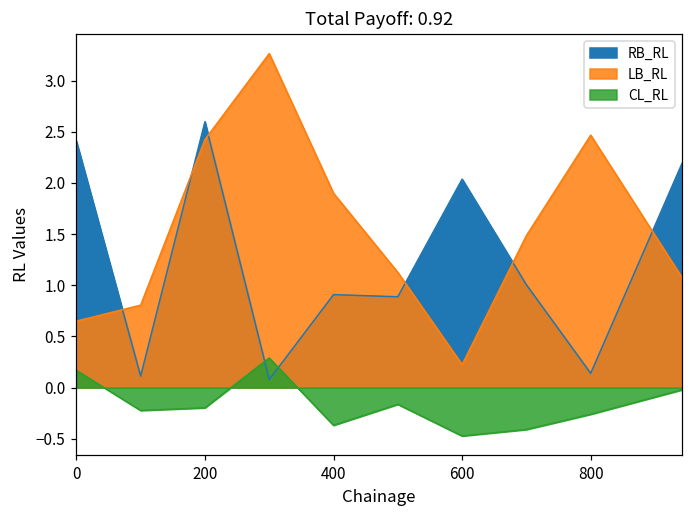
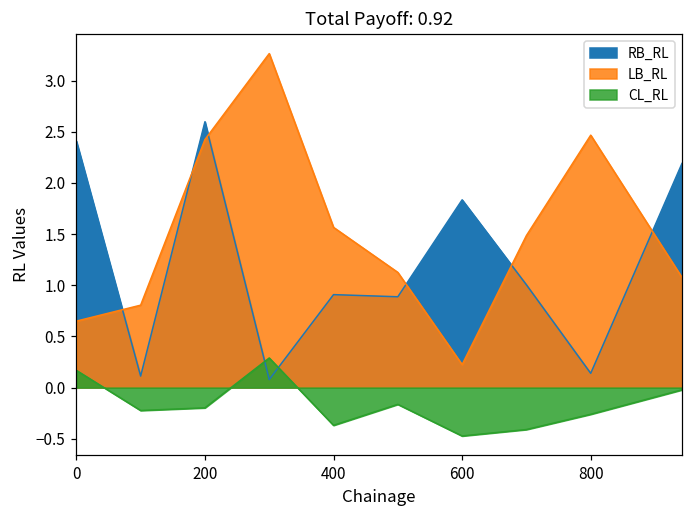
  {
    "RB_RL": {
      "0": 2.4,
      "200": 2.6,
      "400": 0.9,
-     "600": 2.0,
+     "600": 1.8,
      "800": 0.1
    },
    "LB_RL": {
      "0": 0.6,
      "200": 2.4,
-     "400": 1.9,
+     "400": 1.6,
      "600": 0.2,
      "800": 2.5
    }
  }
